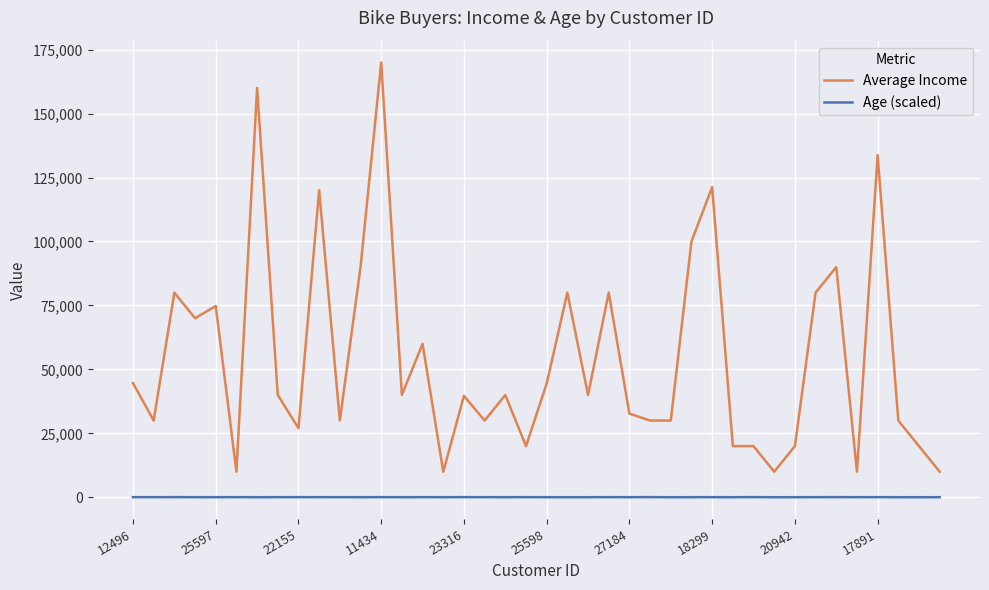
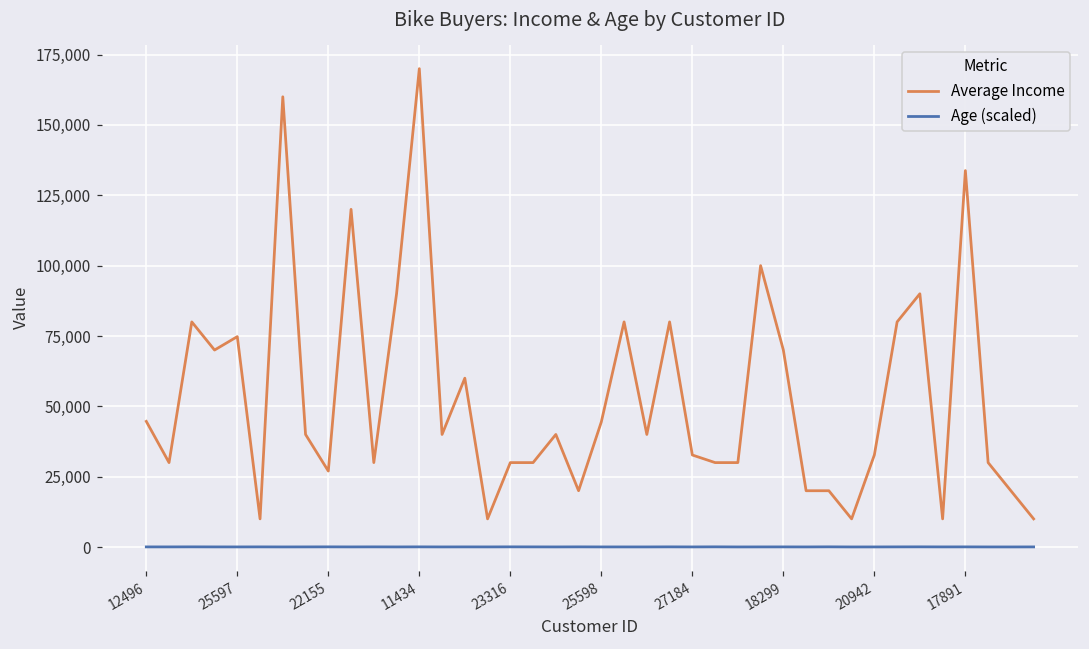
  {
    "Average Income": {
      "12496": "45,000",
      "25597": "75,000",
      "22155": "27,000",
      "11434": "170,000",
-     "23316": "40,000",
+     "23316": "30,000",
      "25598": "44,000",
      "27184": "33,000",
-     "18299": "121,000",
-     "20942": "20,000",
+     "18299": "70,000",
+     "20942": "33,000",
      "17891": "134,000"
    },
    "Age (scaled)": {
      "12496": "0",
      "25597": "0",
      "22155": "0",
      "11434": "0",
      "23316": "0",
      "25598": "0",
      "27184": "0",
      "18299": "0",
      "20942": "0",
      "17891": "0"
    }
  }
